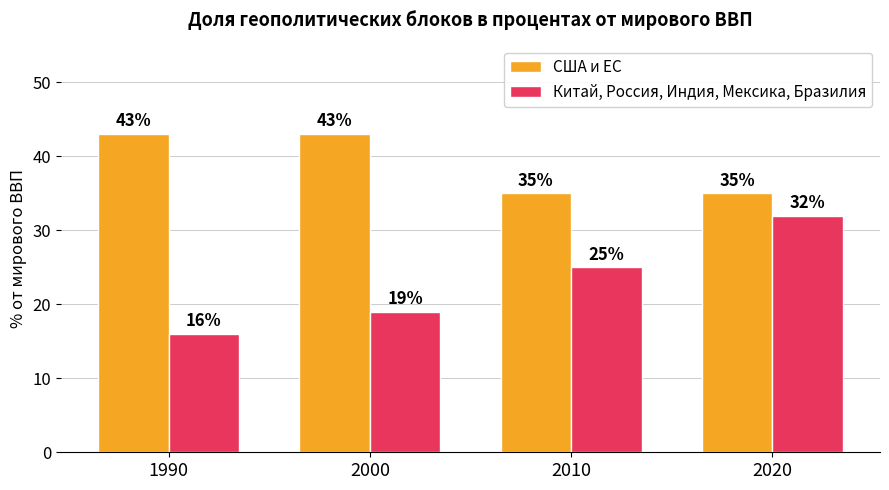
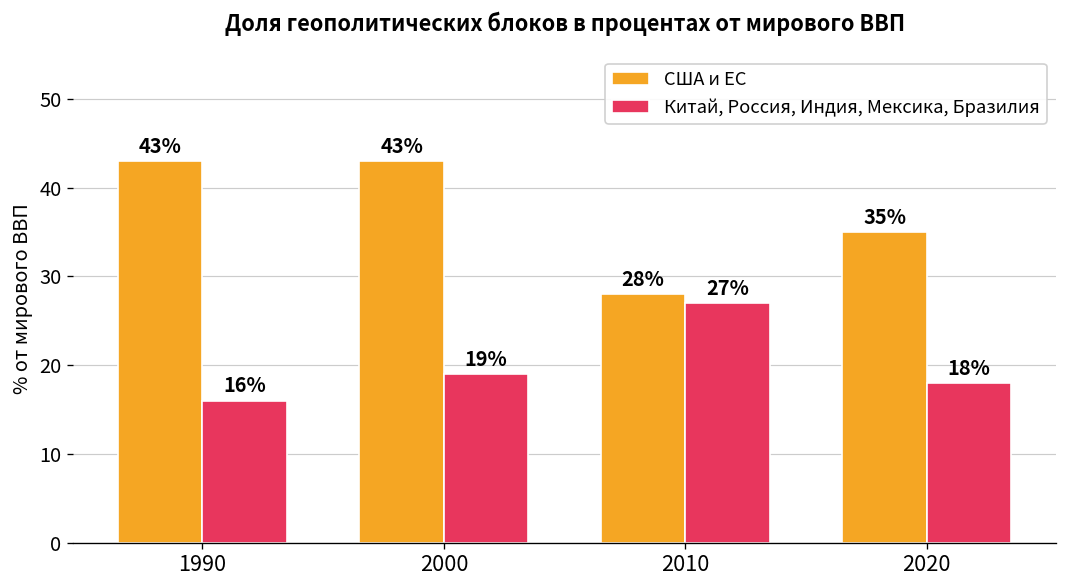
  {
    "США и ЕС": {
      "1990": "43%",
      "2000": "43%",
-     "2010": "35%",
+     "2010": "28%",
      "2020": "35%"
    },
    "Китай, Россия, Индия, Мексика, Бразилия": {
      "1990": "16%",
      "2000": "19%",
-     "2010": "25%",
-     "2020": "32%"
+     "2010": "27%",
+     "2020": "18%"
    }
  }
